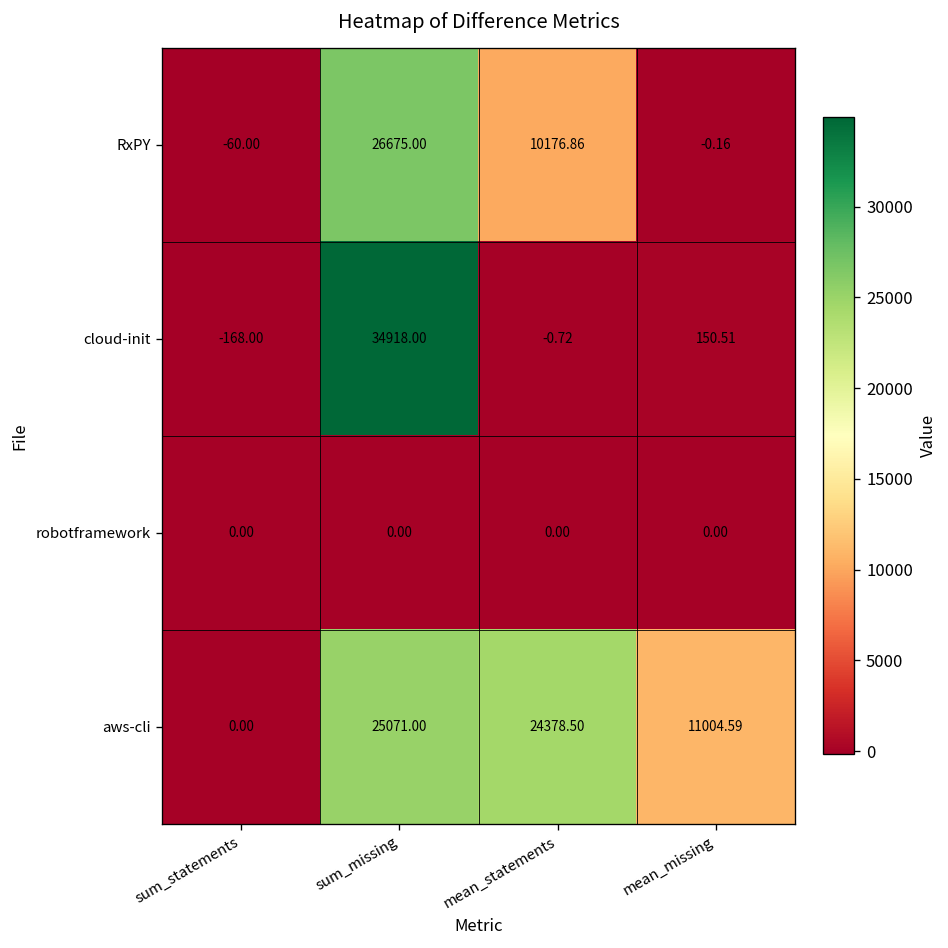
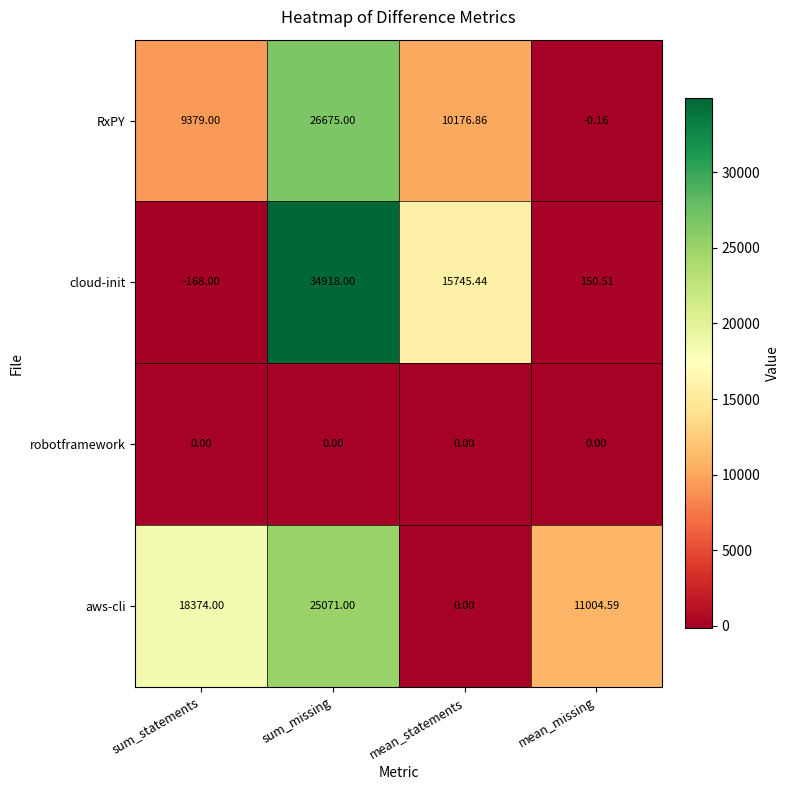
  {
    "RxPY": {
-     "sum_statements": -60.00,
+     "sum_statements": 9379.00,
      "sum_missing": 26675.00,
      "mean_statements": 10176.86,
      "mean_missing": -0.16
    },
    "cloud-init": {
      "sum_statements": -168.00,
      "sum_missing": 34918.00,
-     "mean_statements": -0.72,
+     "mean_statements": 15745.44,
      "mean_missing": 150.51
    },
    "robotframework": {
      "sum_statements": 0.00,
      "sum_missing": 0.00,
      "mean_statements": 0.00,
      "mean_missing": 0.00
    },
    "aws-cli": {
-     "sum_statements": 0.00,
+     "sum_statements": 18374.00,
      "sum_missing": 25071.00,
-     "mean_statements": 24378.50,
+     "mean_statements": 0.00,
      "mean_missing": 11004.59
    }
  }
